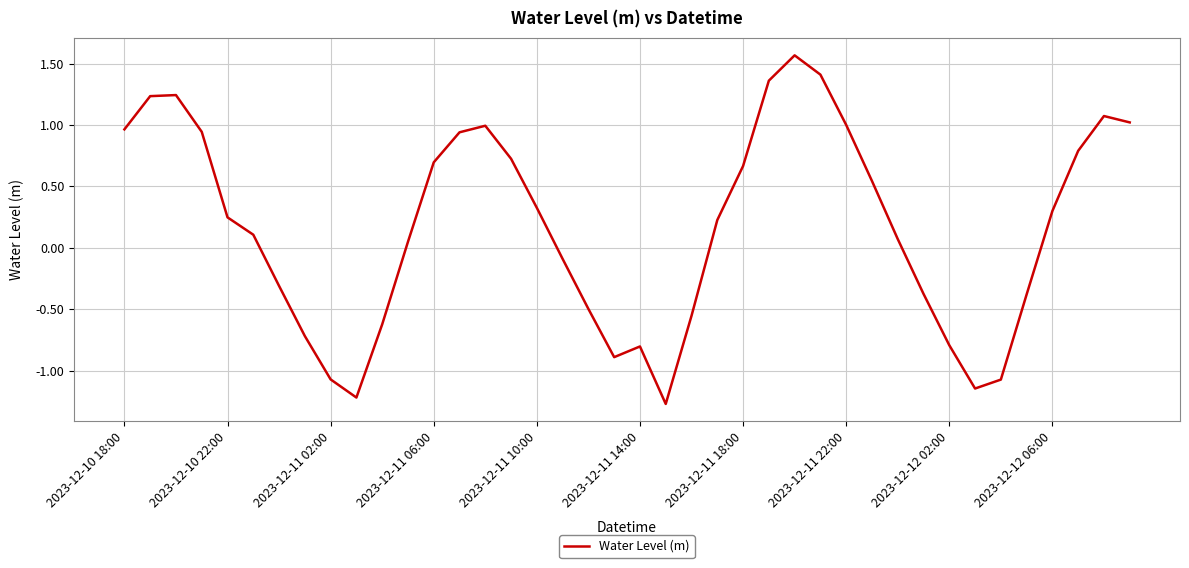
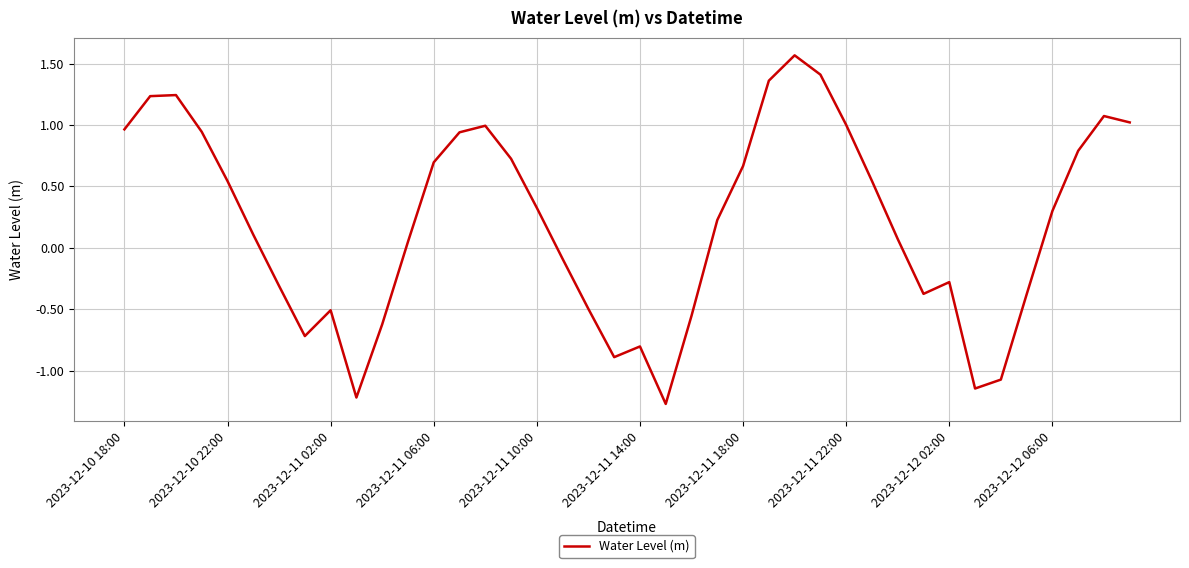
  {
    "2023-12-10 18:00": 0.97,
-   "2023-12-10 22:00": 0.25,
-   "2023-12-11 02:00": -1.07,
+   "2023-12-10 22:00": 0.54,
+   "2023-12-11 02:00": -0.51,
    "2023-12-11 06:00": 0.70,
    "2023-12-11 10:00": 0.33,
    "2023-12-11 14:00": -0.80,
    "2023-12-11 18:00": 0.67,
    "2023-12-11 22:00": 1.00,
-   "2023-12-12 02:00": -0.79,
+   "2023-12-12 02:00": -0.28,
    "2023-12-12 06:00": 0.30
  }
